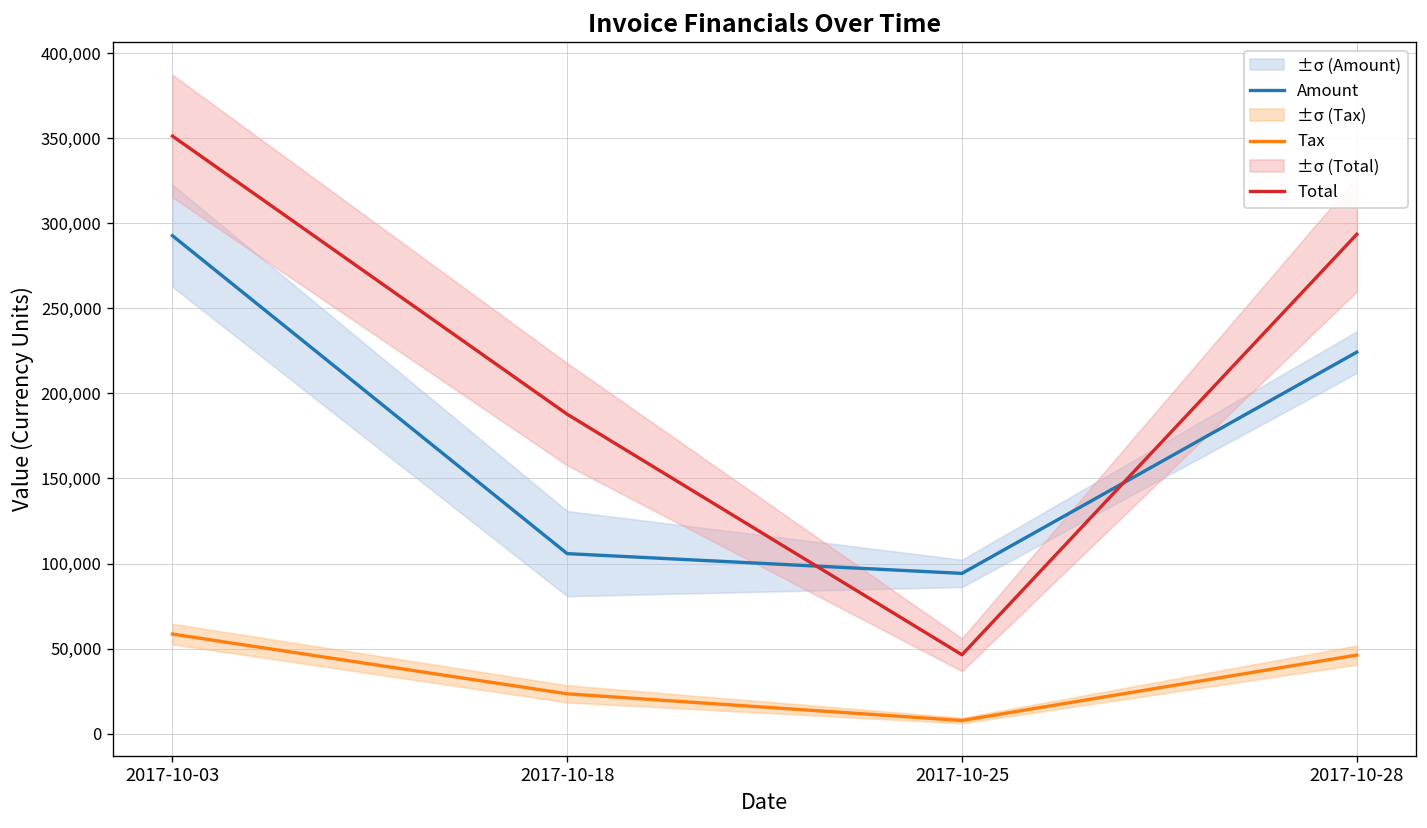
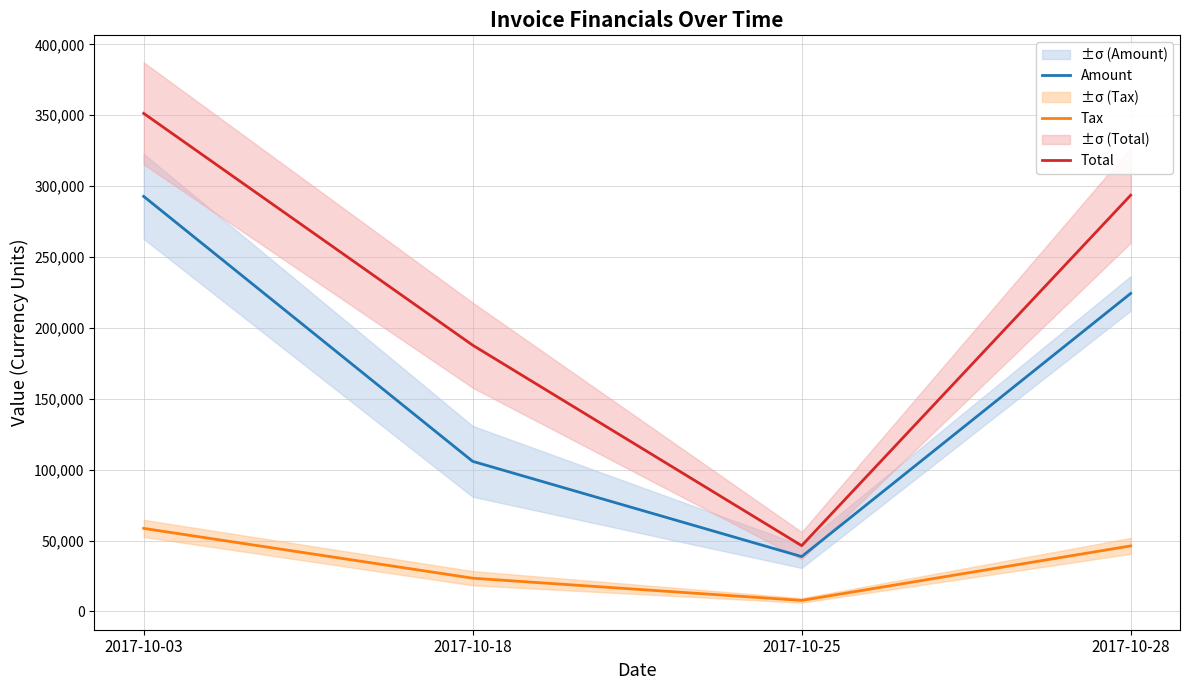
  {
    "Amount": {
      "2017-10-03": "293,000",
      "2017-10-18": "106,000",
-     "2017-10-25": "94,000",
+     "2017-10-25": "39,000",
      "2017-10-28": "224,000"
    },
    "Tax": {
      "2017-10-03": "59,000",
      "2017-10-18": "23,000",
      "2017-10-28": "46,000"
    },
    "Total": {
      "2017-10-03": "351,000",
      "2017-10-18": "188,000",
      "2017-10-28": "294,000"
    }
  }
